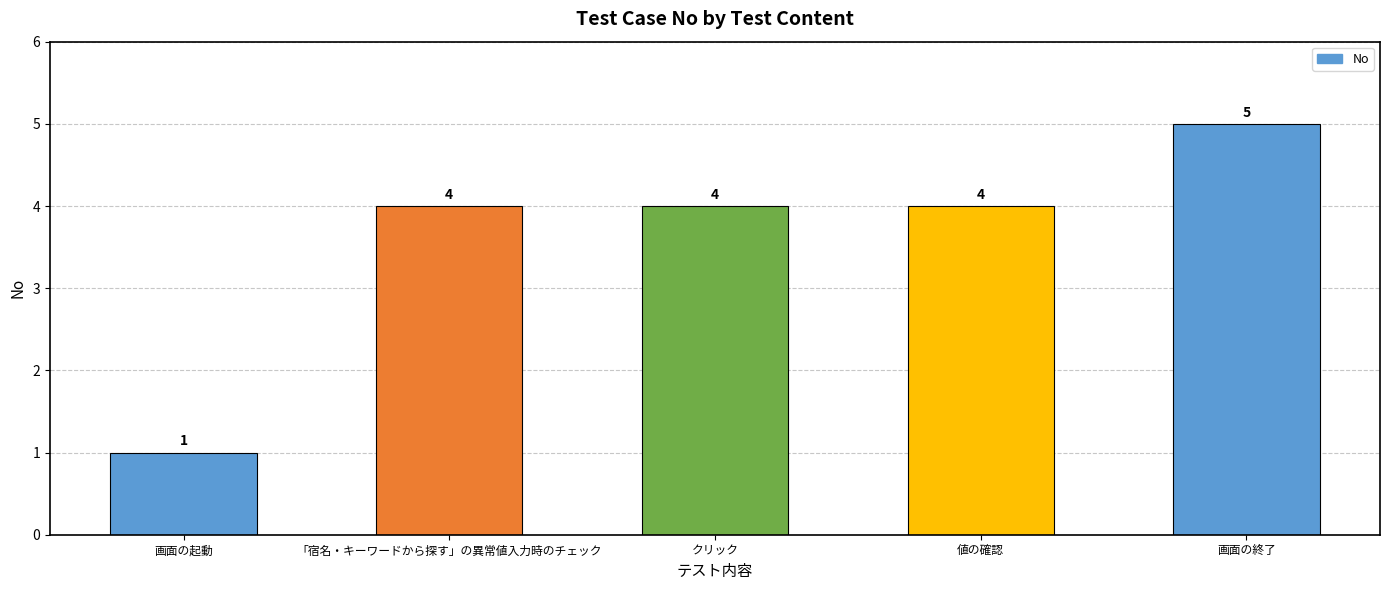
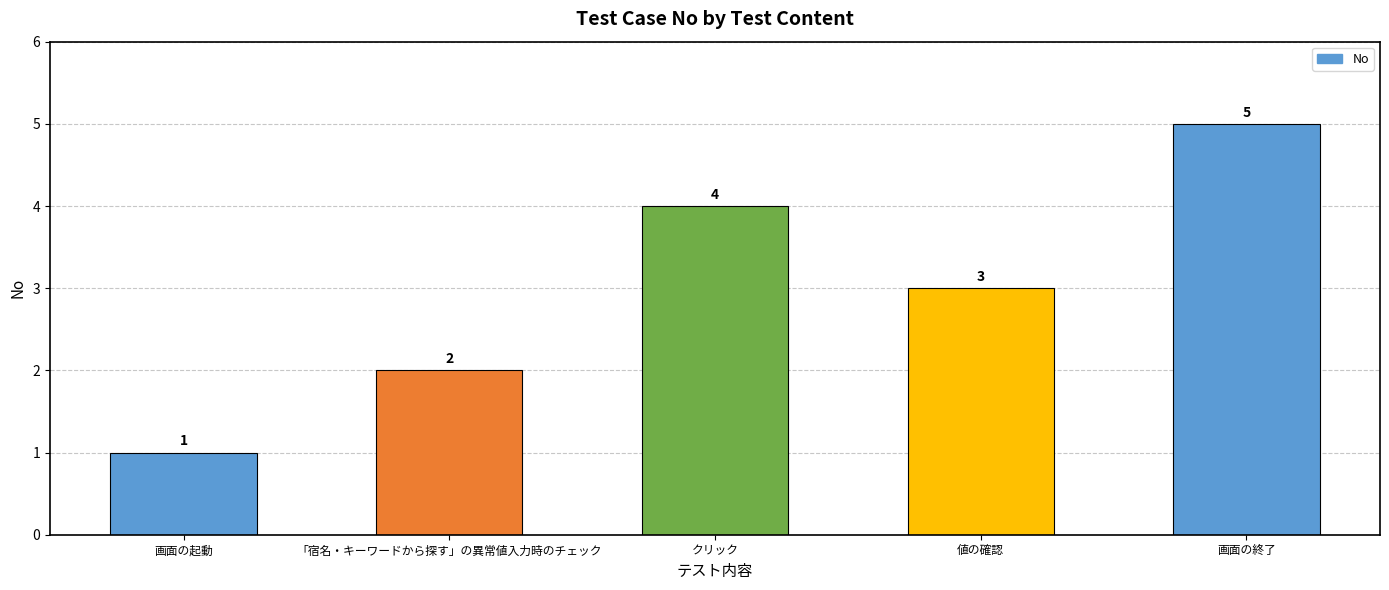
  {
    "画面の起動": 1,
-   "「宿名・キーワードから探す」の異常値入力時のチェック": 4,
+   "「宿名・キーワードから探す」の異常値入力時のチェック": 2,
    "クリック": 4,
-   "値の確認": 4,
+   "値の確認": 3,
    "画面の終了": 5
  }
